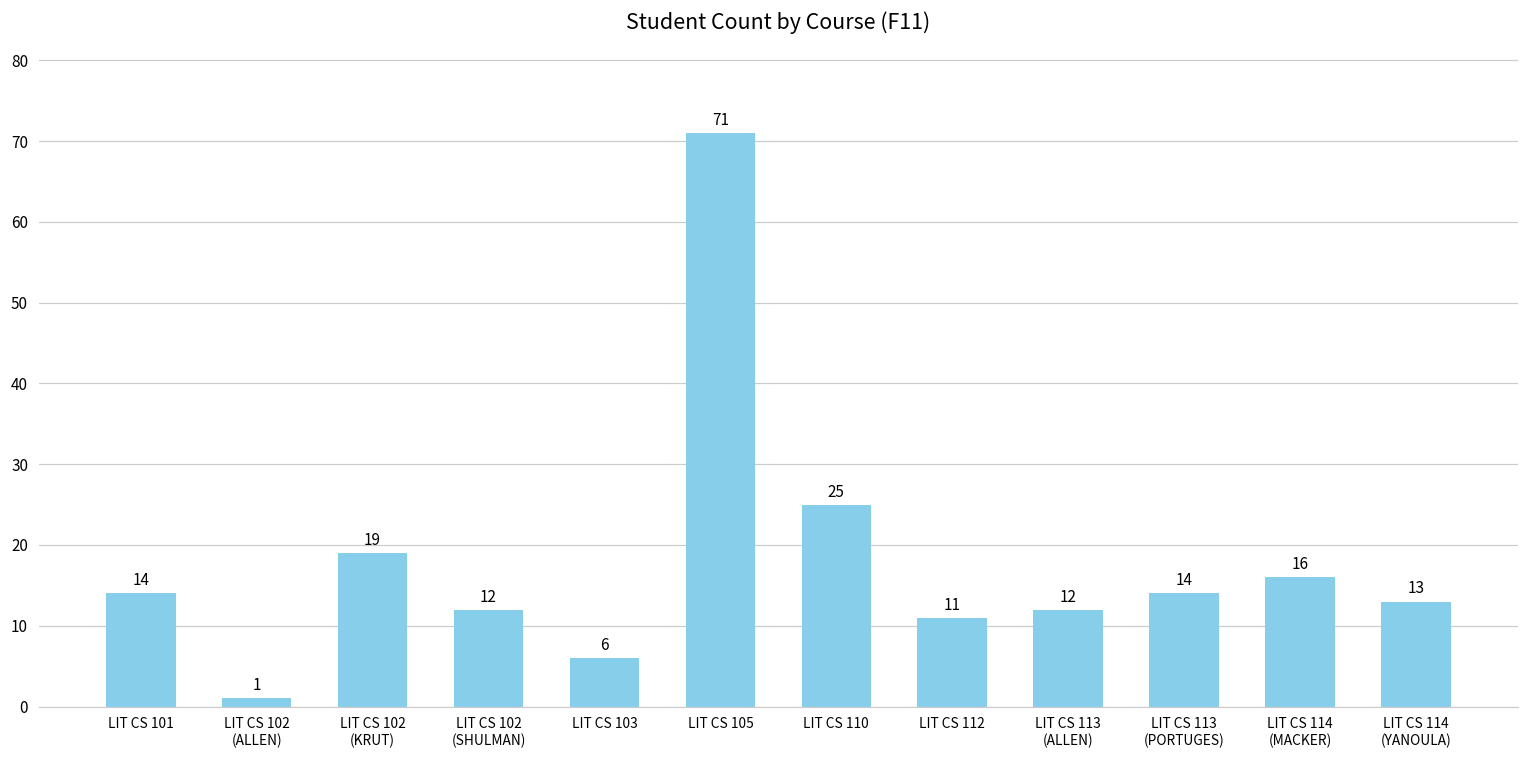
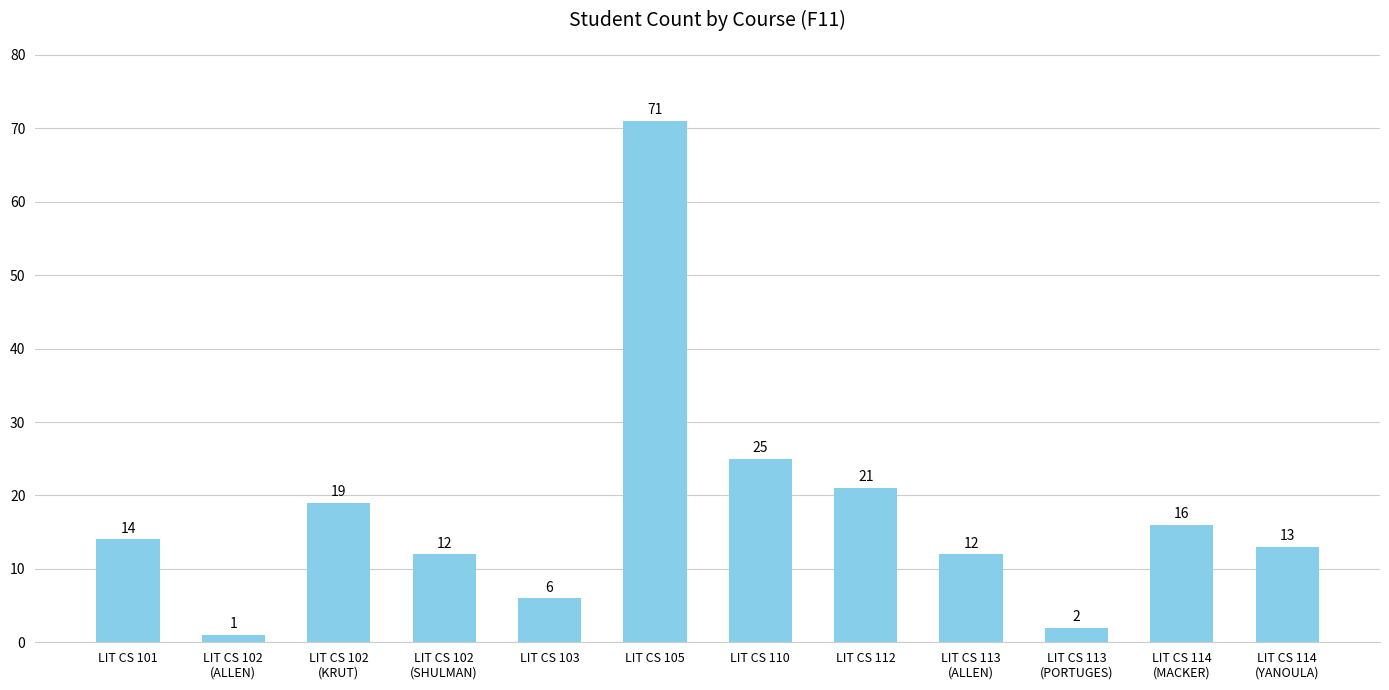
  {
    "LIT CS 101": 14,
    "LIT CS 102 (ALLEN)": 1,
    "LIT CS 102 (KRUT)": 19,
    "LIT CS 102 (SHULMAN)": 12,
    "LIT CS 103": 6,
    "LIT CS 105": 71,
    "LIT CS 110": 25,
-   "LIT CS 112": 11,
+   "LIT CS 112": 21,
    "LIT CS 113 (ALLEN)": 12,
-   "LIT CS 113 (PORTUGES)": 14,
+   "LIT CS 113 (PORTUGES)": 2,
    "LIT CS 114 (MACKER)": 16,
    "LIT CS 114 (YANOULA)": 13
  }
